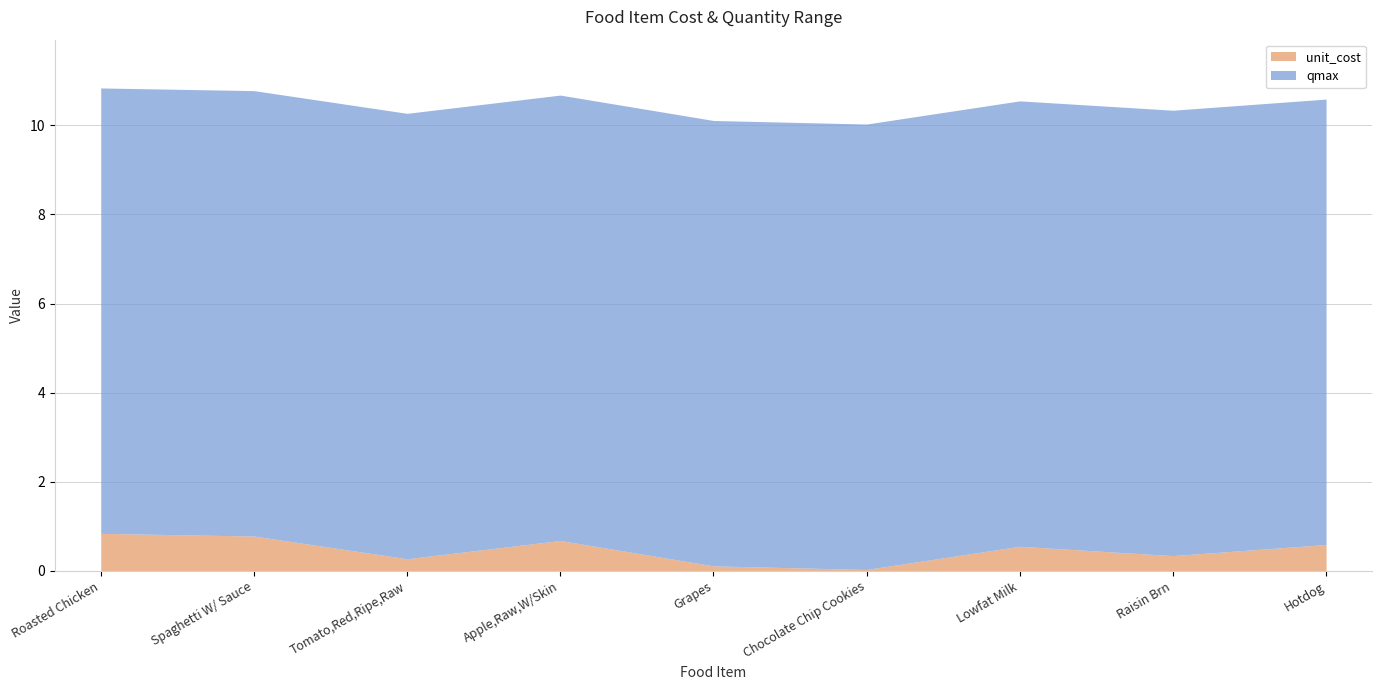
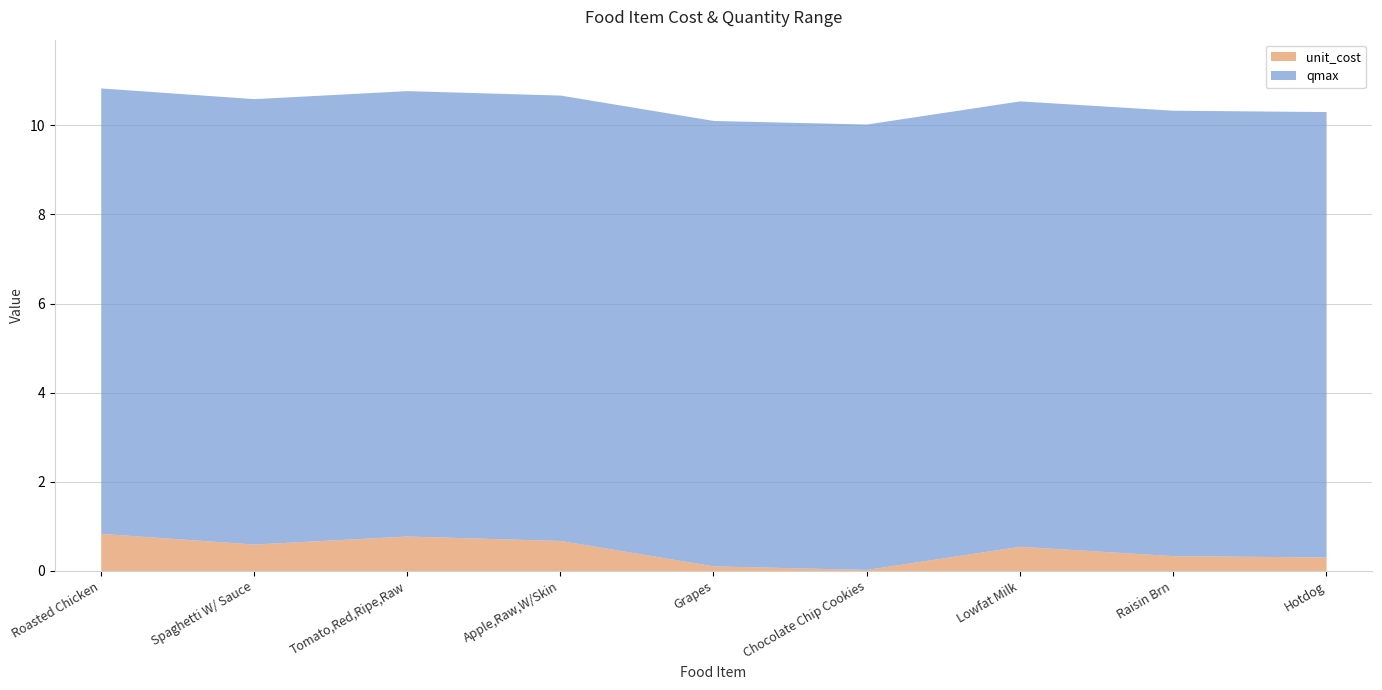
  {
    "unit_cost": {
      "Roasted Chicken": 0.8,
-     "Spaghetti W/ Sauce": 0.8,
-     "Tomato,Red,Ripe,Raw": 0.3,
+     "Spaghetti W/ Sauce": 0.6,
+     "Tomato,Red,Ripe,Raw": 0.8,
      "Apple,Raw,W/Skin": 0.7,
      "Grapes": 0.1,
      "Lowfat Milk": 0.6,
      "Raisin Brn": 0.3,
-     "Hotdog": 0.6
+     "Hotdog": 0.3
    },
    "qmax": {
      "Roasted Chicken": 10.0,
      "Spaghetti W/ Sauce": 10.0,
      "Tomato,Red,Ripe,Raw": 10.0,
      "Apple,Raw,W/Skin": 10.0,
      "Grapes": 10.0,
      "Chocolate Chip Cookies": 10.0,
      "Lowfat Milk": 10.0,
      "Raisin Brn": 10.0,
      "Hotdog": 10.0
    }
  }
